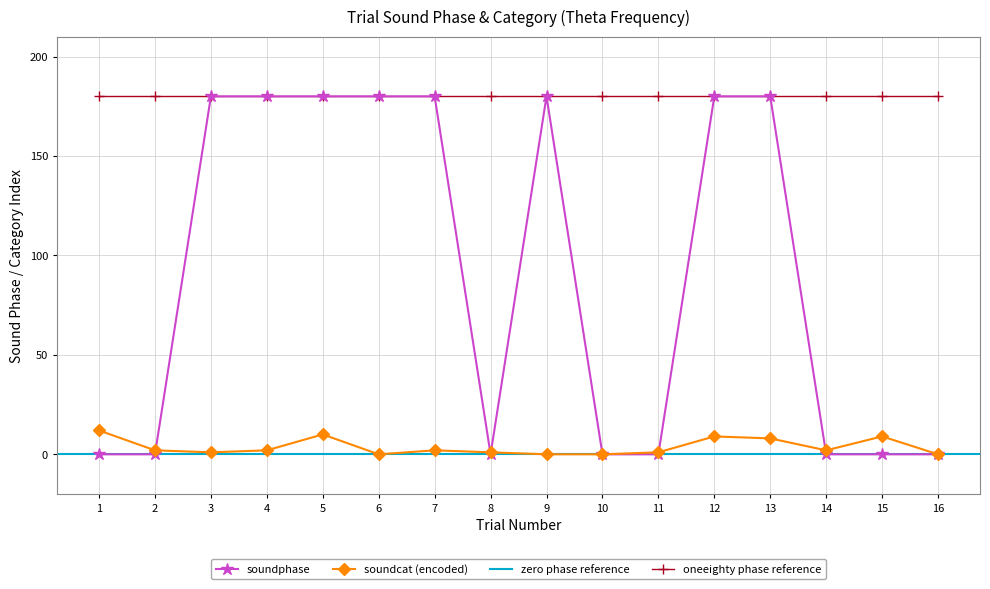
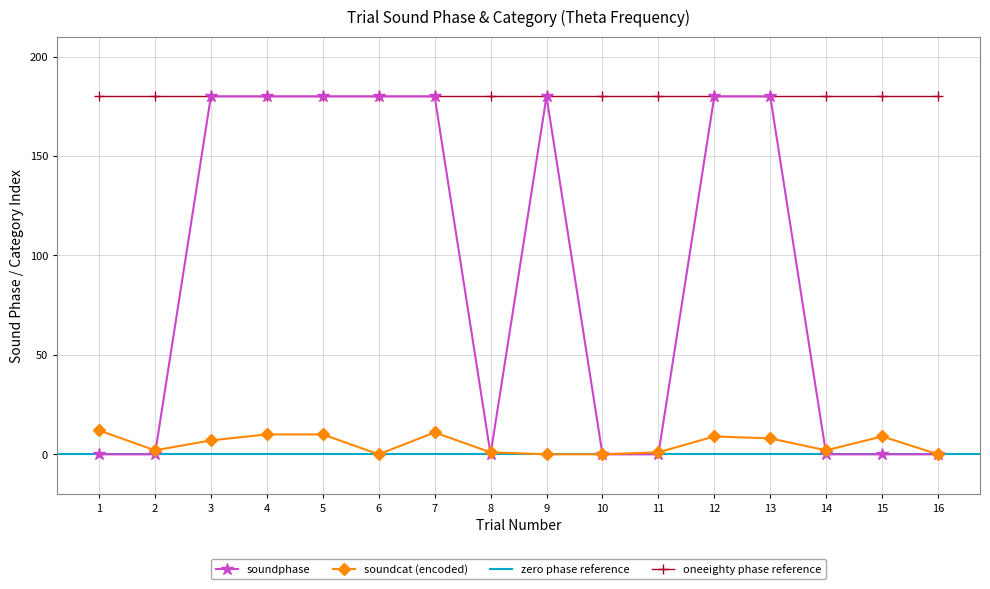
  {
    "soundphase": {
      "1": 0,
      "2": 0,
      "14": 0,
      "15": 0
    },
    "soundcat (encoded)": {
      "1": 12,
      "2": 2,
-     "3": 1,
-     "4": 2,
+     "3": 7,
+     "4": 10,
      "5": 10,
      "6": 0,
-     "7": 2,
+     "7": 11,
      "9": 0,
      "12": 9,
      "13": 8,
      "14": 2,
      "15": 9
    },
    "oneeighty phase reference": {
      "1": 180,
      "2": 180,
      "8": 180,
      "10": 180,
      "11": 180,
      "14": 180,
      "15": 180,
      "16": 180
    }
  }
